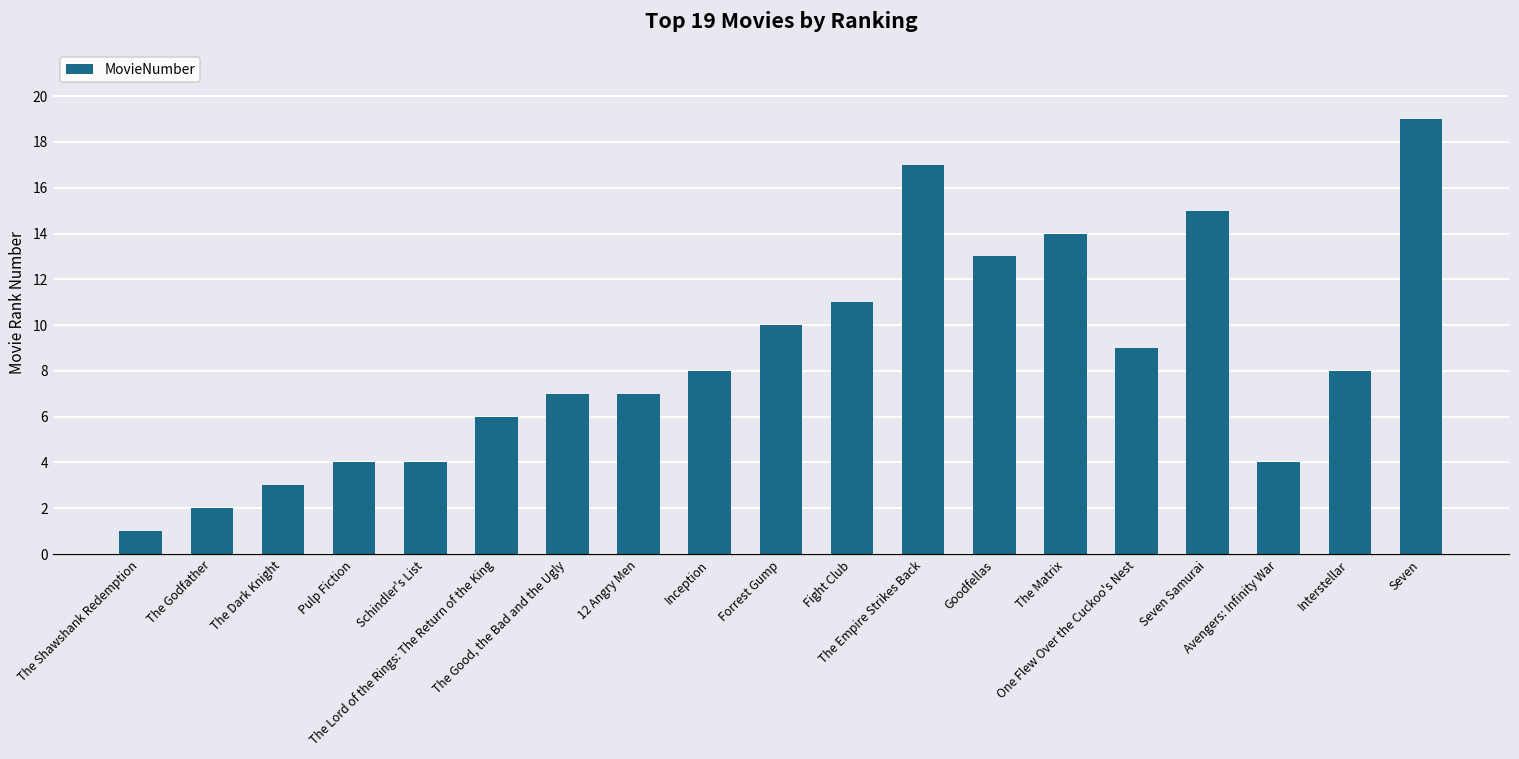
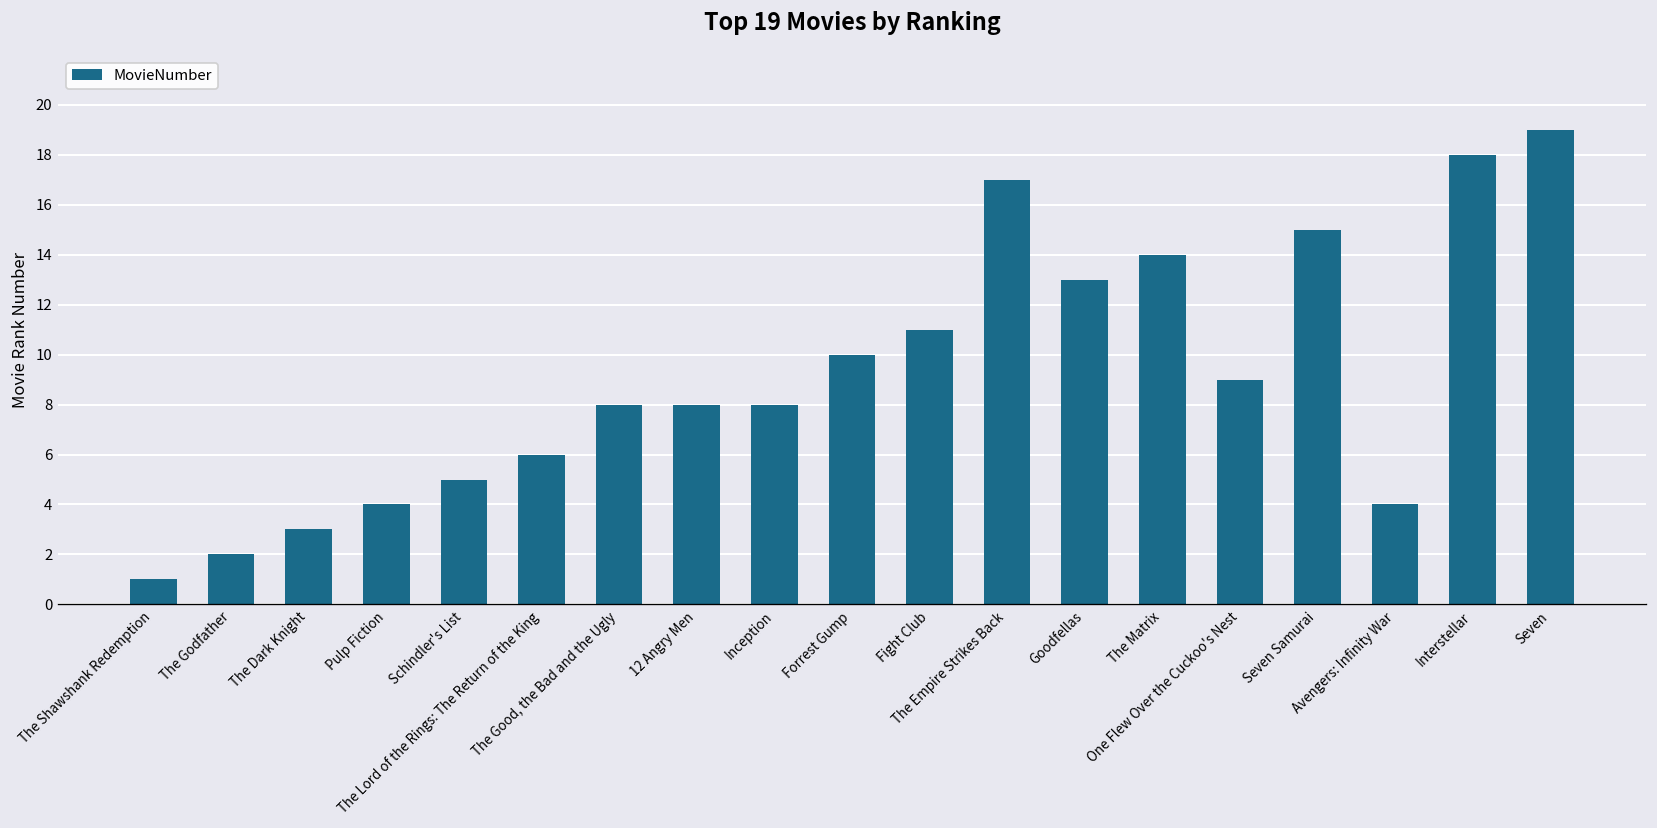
  {
    "The Shawshank Redemption": 1,
    "The Godfather": 2,
    "The Dark Knight": 3,
    "Pulp Fiction": 4,
-   "Schindler's List": 4,
+   "Schindler's List": 5,
    "The Lord of the Rings: The Return of the King": 6,
-   "The Good, the Bad and the Ugly": 7,
-   "12 Angry Men": 7,
+   "The Good, the Bad and the Ugly": 8,
+   "12 Angry Men": 8,
    "Inception": 8,
    "Forrest Gump": 10,
    "Fight Club": 11,
    "The Empire Strikes Back": 17,
    "Goodfellas": 13,
    "The Matrix": 14,
    "One Flew Over the Cuckoo's Nest": 9,
    "Seven Samurai": 15,
    "Avengers: Infinity War": 4,
-   "Interstellar": 8,
+   "Interstellar": 18,
    "Seven": 19
  }
